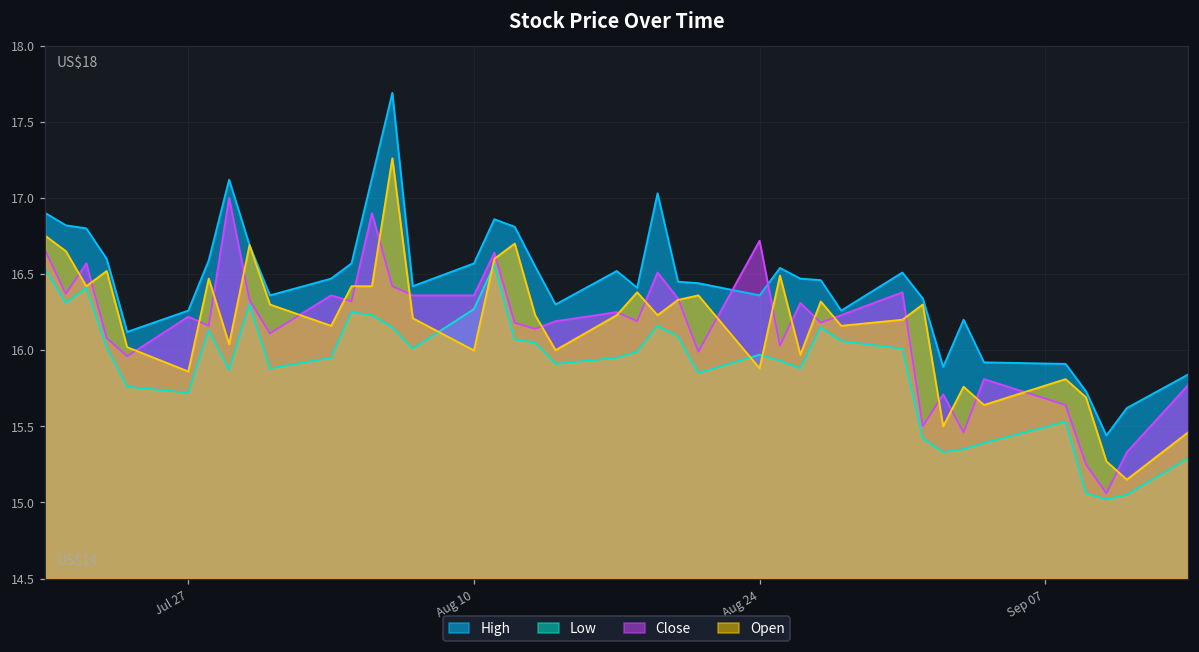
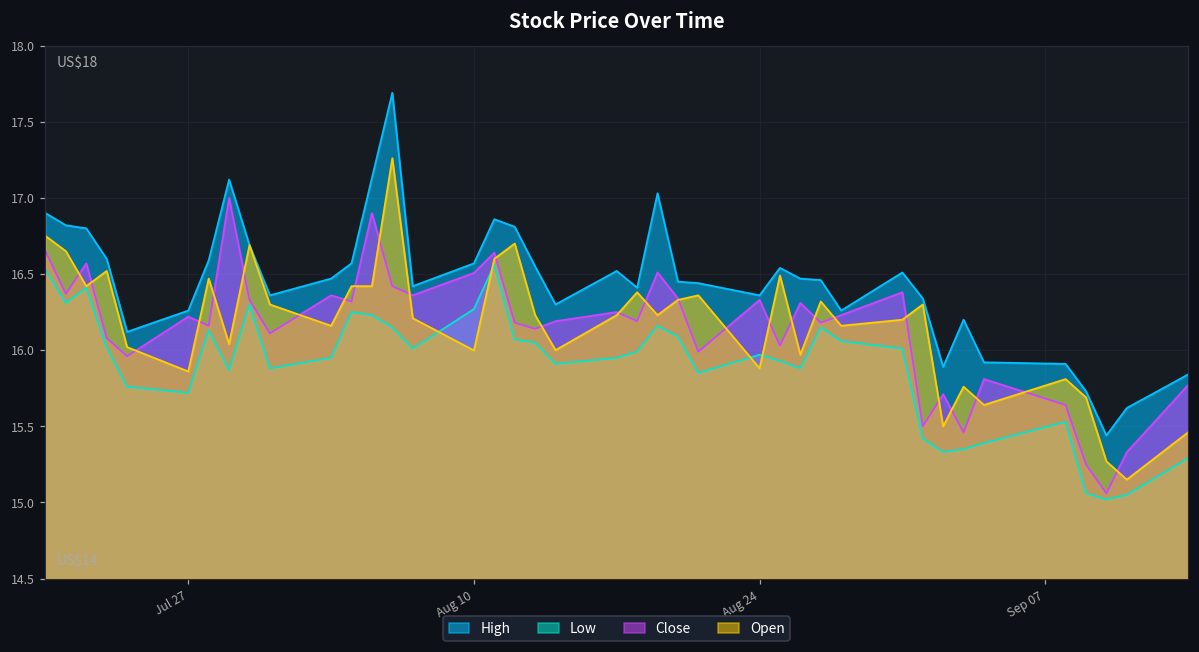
  {
    "Close": {
      "Jul 27": 16.22,
-     "Aug 10": 16.36,
-     "Aug 24": 16.72
+     "Aug 10": 16.51,
+     "Aug 24": 16.33
    },
    "Open": {
      "Jul 27": 15.86,
      "Aug 10": 16.00,
      "Aug 24": 15.88
    }
  }
